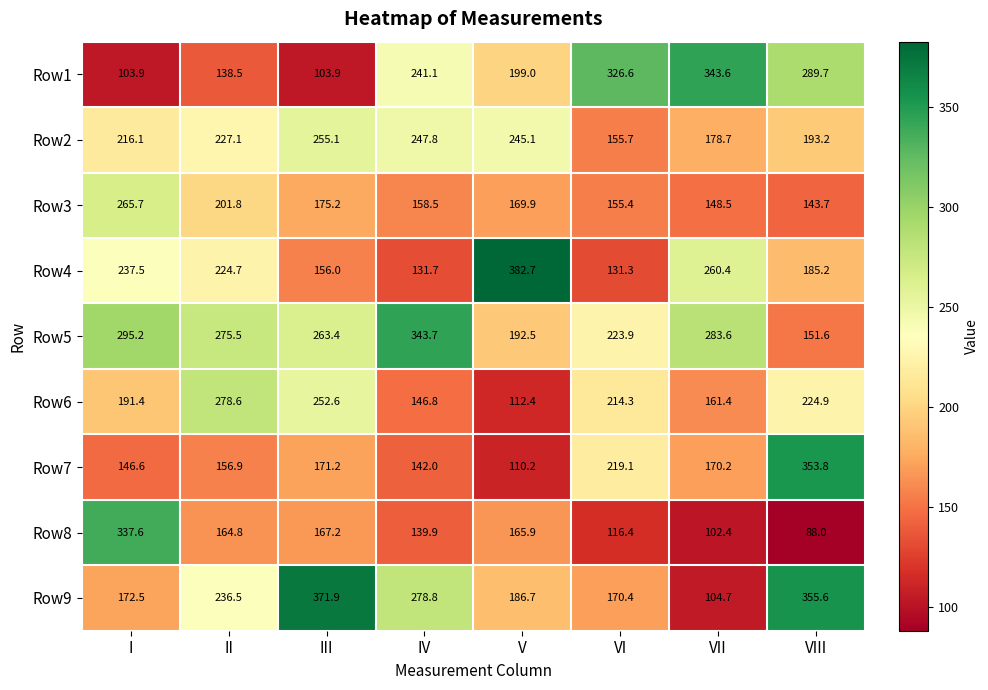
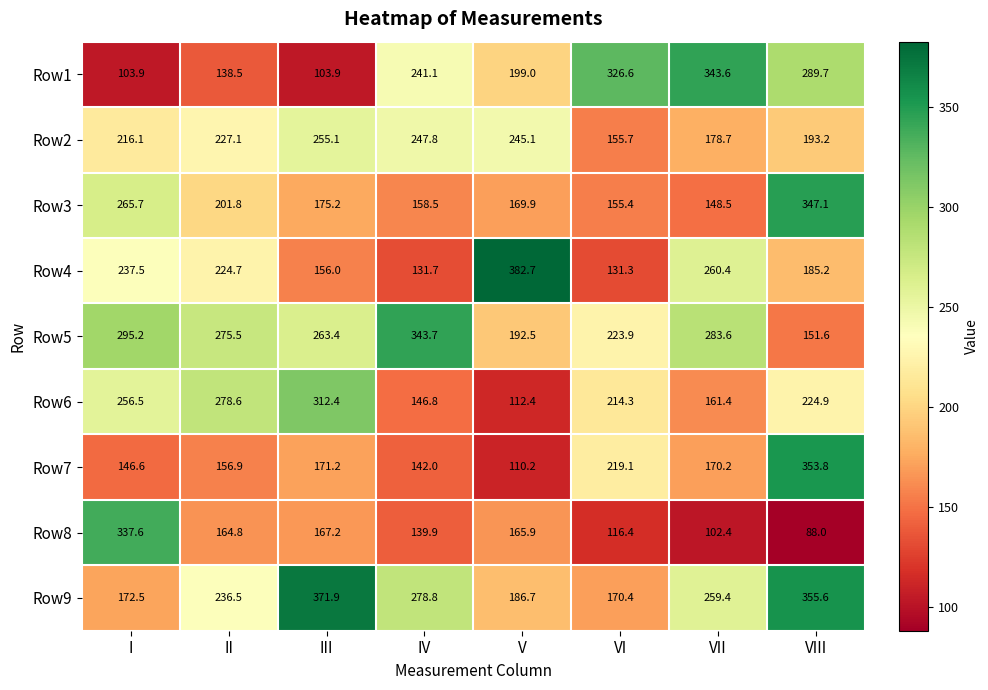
  {
    "Row1": {
      "I": 103.9,
      "II": 138.5,
      "III": 103.9,
      "IV": 241.1,
      "V": 199.0,
      "VI": 326.6,
      "VII": 343.6,
      "VIII": 289.7
    },
    "Row2": {
      "I": 216.1,
      "II": 227.1,
      "III": 255.1,
      "IV": 247.8,
      "V": 245.1,
      "VI": 155.7,
      "VII": 178.7,
      "VIII": 193.2
    },
    "Row3": {
      "I": 265.7,
      "II": 201.8,
      "III": 175.2,
      "IV": 158.5,
      "V": 169.9,
      "VI": 155.4,
      "VII": 148.5,
-     "VIII": 143.7
+     "VIII": 347.1
    },
    "Row4": {
      "I": 237.5,
      "II": 224.7,
      "III": 156.0,
      "IV": 131.7,
      "V": 382.7,
      "VI": 131.3,
      "VII": 260.4,
      "VIII": 185.2
    },
    "Row5": {
      "I": 295.2,
      "II": 275.5,
      "III": 263.4,
      "IV": 343.7,
      "V": 192.5,
      "VI": 223.9,
      "VII": 283.6,
      "VIII": 151.6
    },
    "Row6": {
-     "I": 191.4,
+     "I": 256.5,
      "II": 278.6,
-     "III": 252.6,
+     "III": 312.4,
      "IV": 146.8,
      "V": 112.4,
      "VI": 214.3,
      "VII": 161.4,
      "VIII": 224.9
    },
    "Row7": {
      "I": 146.6,
      "II": 156.9,
      "III": 171.2,
      "IV": 142.0,
      "V": 110.2,
      "VI": 219.1,
      "VII": 170.2,
      "VIII": 353.8
    },
    "Row8": {
      "I": 337.6,
      "II": 164.8,
      "III": 167.2,
      "IV": 139.9,
      "V": 165.9,
      "VI": 116.4,
      "VII": 102.4,
      "VIII": 88.0
    },
    "Row9": {
      "I": 172.5,
      "II": 236.5,
      "III": 371.9,
      "IV": 278.8,
      "V": 186.7,
      "VI": 170.4,
-     "VII": 104.7,
+     "VII": 259.4,
      "VIII": 355.6
    }
  }
